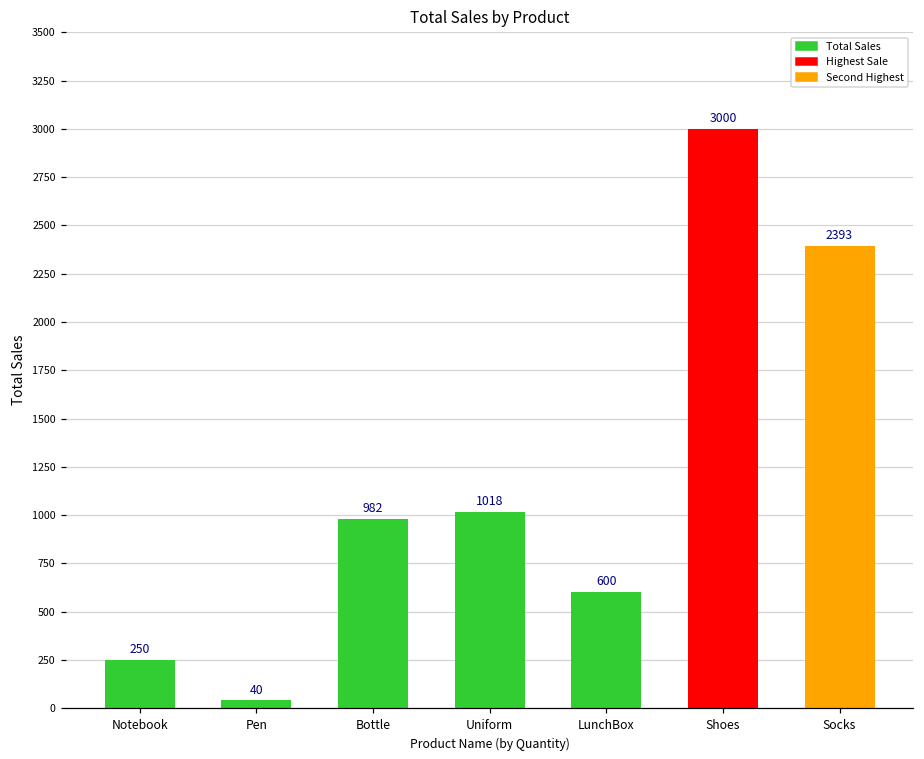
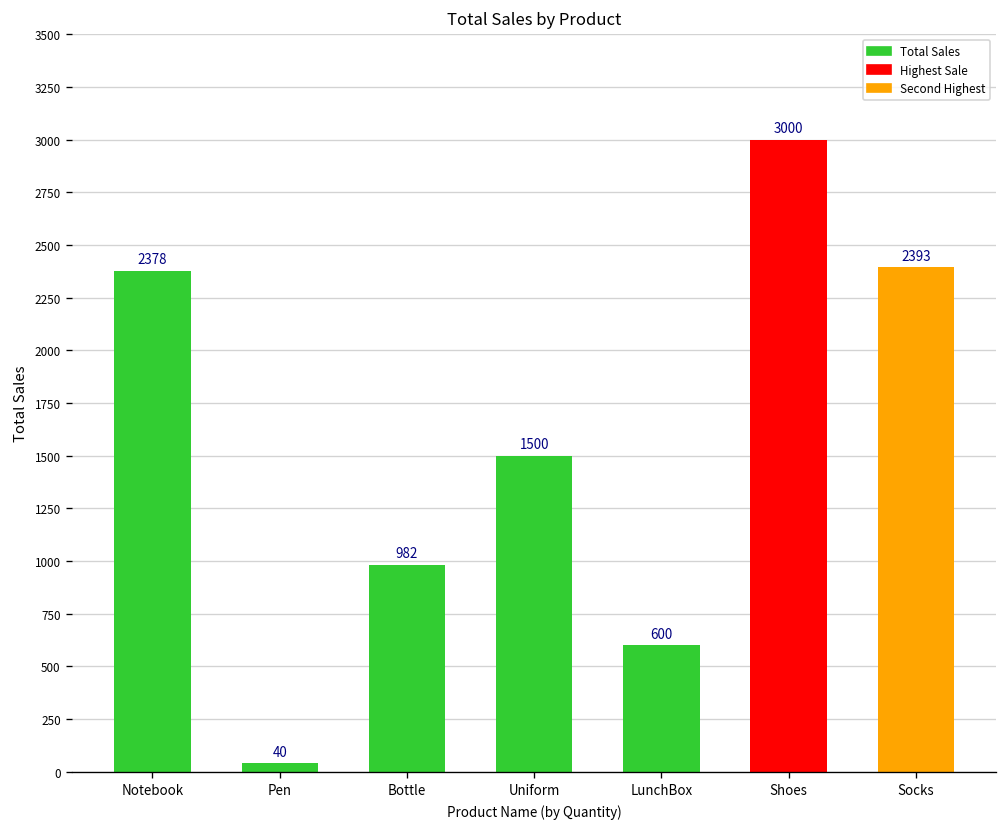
  {
-   "Notebook": 250,
+   "Notebook": 2378,
    "Pen": 40,
    "Bottle": 982,
-   "Uniform": 1018,
+   "Uniform": 1500,
    "LunchBox": 600,
    "Shoes": 3000,
    "Socks": 2393
  }
